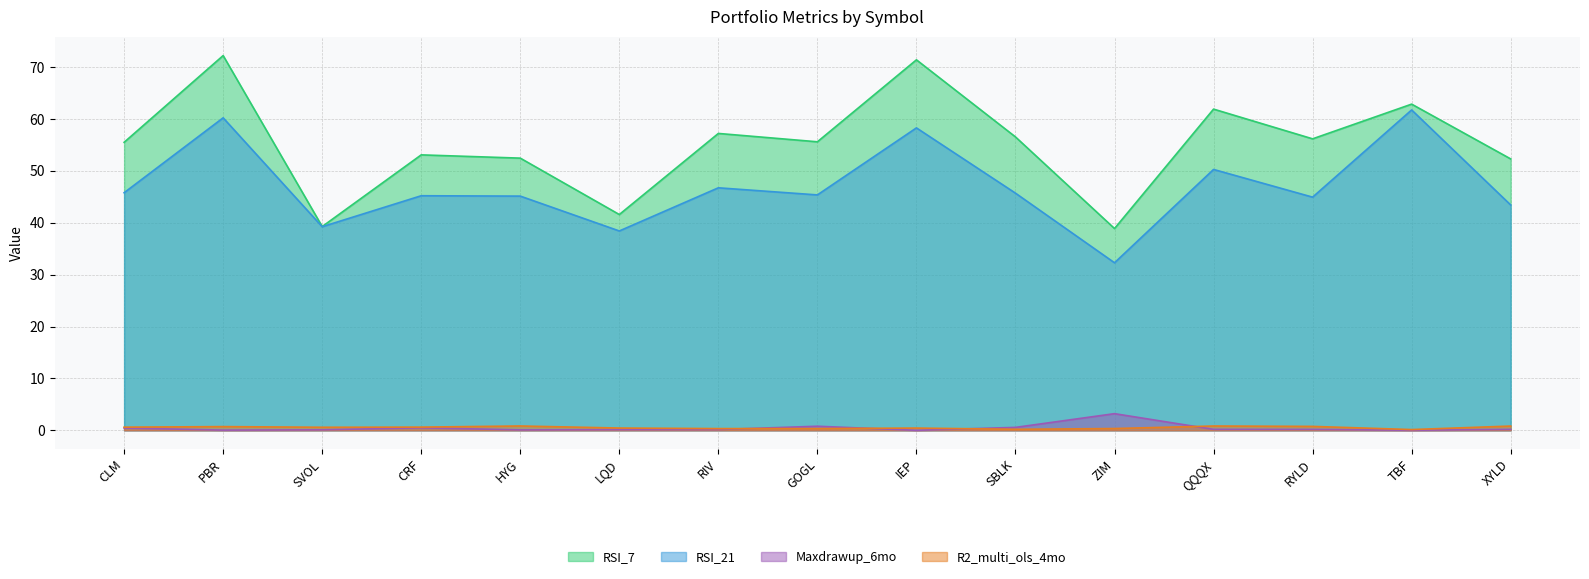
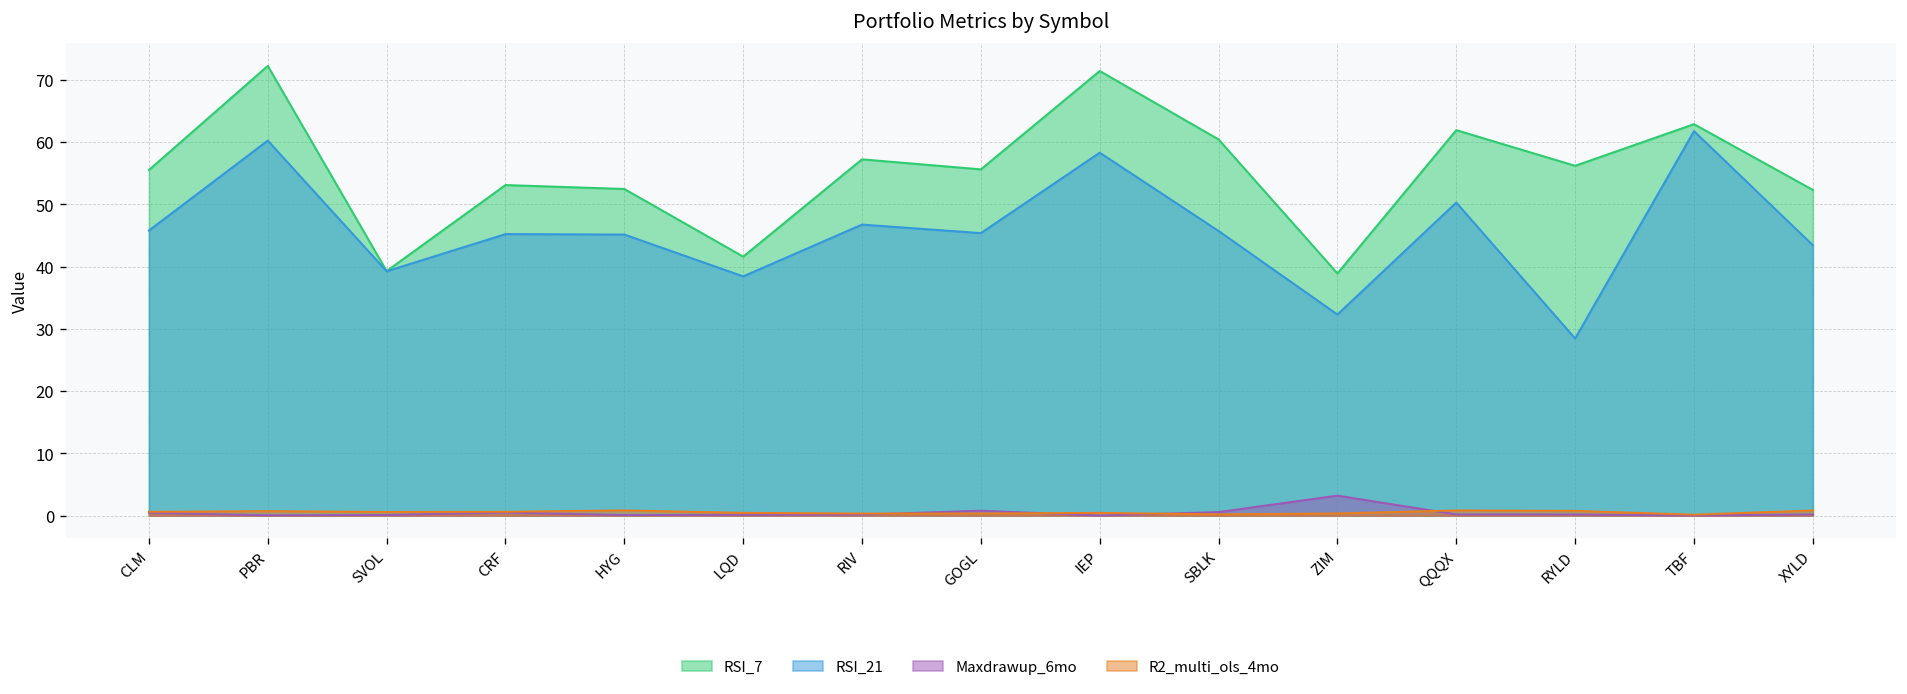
  {
    "RSI_7": {
      "CLM": 56,
      "PBR": 72,
      "CRF": 53,
      "HYG": 52,
      "LQD": 42,
      "RIV": 57,
      "GOGL": 56,
      "IEP": 71,
-     "SBLK": 57,
+     "SBLK": 60,
      "ZIM": 39,
      "QQQX": 62,
      "RYLD": 56,
      "TBF": 63,
      "XYLD": 52
    },
    "RSI_21": {
      "CLM": 46,
      "PBR": 60,
      "CRF": 45,
      "HYG": 45,
      "LQD": 38,
      "RIV": 47,
      "GOGL": 45,
      "IEP": 58,
      "SBLK": 46,
      "ZIM": 32,
      "QQQX": 50,
-     "RYLD": 45,
+     "RYLD": 28,
      "TBF": 62,
      "XYLD": 43
    },
    "Maxdrawup_6mo": {
      "PBR": 0,
      "SVOL": 0,
      "HYG": 0,
      "ZIM": 3,
      "QQQX": 0,
      "RYLD": 0,
      "XYLD": 0
    },
    "R2_multi_ols_4mo": {
      "PBR": 1,
      "SVOL": 1,
      "HYG": 1,
      "ZIM": 0,
      "QQQX": 1,
      "RYLD": 1,
      "XYLD": 1
    }
  }
